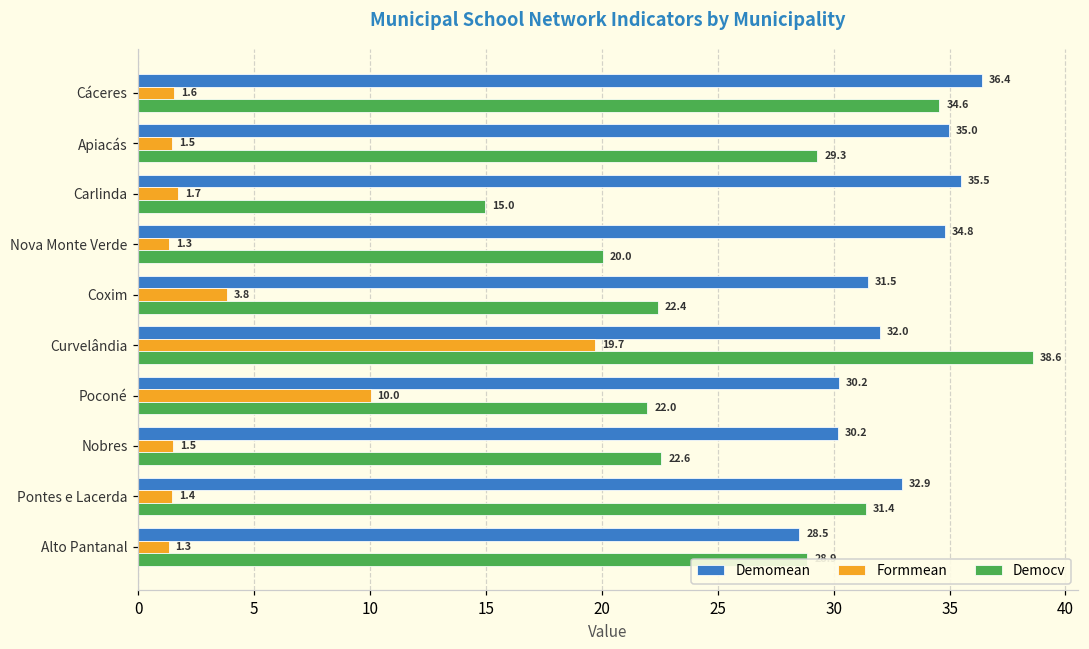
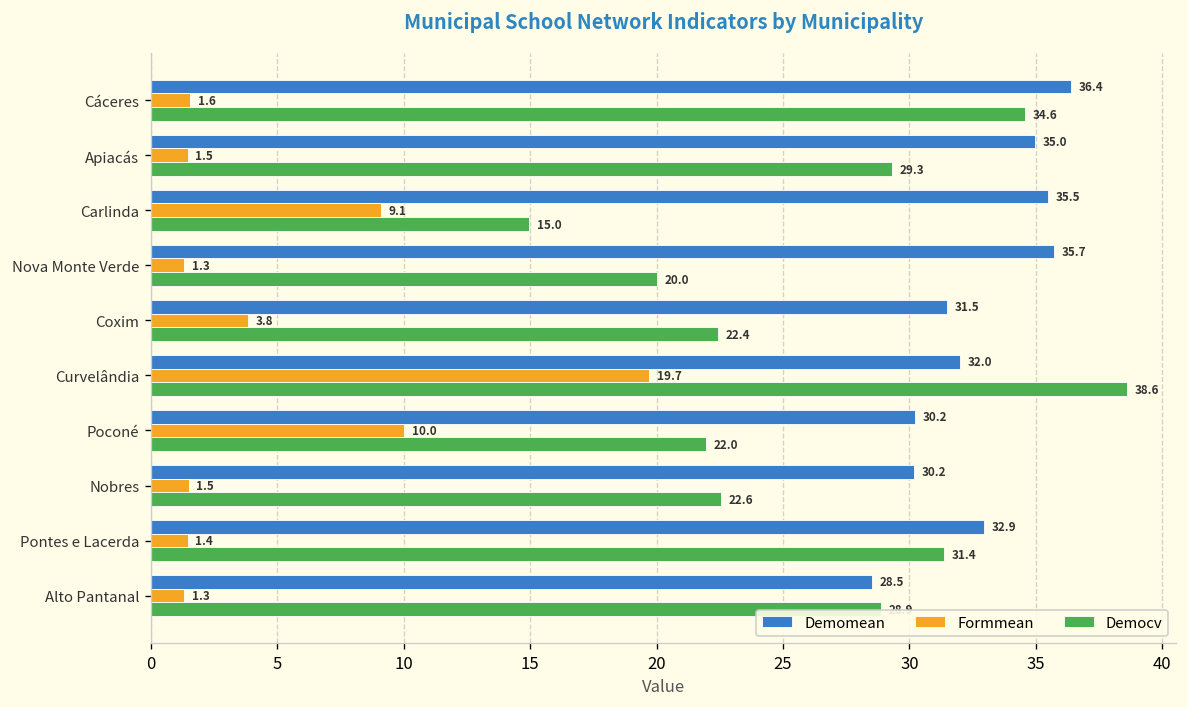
  {
    "Demomean": {
      "Cáceres": 36.4,
      "Apiacás": 35.0,
      "Carlinda": 35.5,
-     "Nova Monte Verde": 34.8,
+     "Nova Monte Verde": 35.7,
      "Coxim": 31.5,
      "Curvelândia": 32.0,
      "Poconé": 30.2,
      "Nobres": 30.2,
      "Pontes e Lacerda": 32.9,
      "Alto Pantanal": 28.5
    },
    "Formmean": {
      "Cáceres": 1.6,
      "Apiacás": 1.5,
-     "Carlinda": 1.7,
+     "Carlinda": 9.1,
      "Nova Monte Verde": 1.3,
      "Coxim": 3.8,
      "Curvelândia": 19.7,
      "Poconé": 10.0,
      "Nobres": 1.5,
      "Pontes e Lacerda": 1.4,
      "Alto Pantanal": 1.3
    },
    "Democv": {
      "Cáceres": 34.6,
      "Apiacás": 29.3,
      "Carlinda": 15.0,
      "Nova Monte Verde": 20.0,
      "Coxim": 22.4,
      "Curvelândia": 38.6,
      "Poconé": 22.0,
      "Nobres": 22.6,
      "Pontes e Lacerda": 31.4
    }
  }
